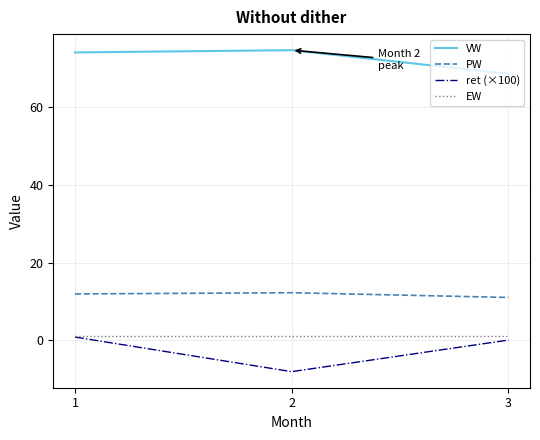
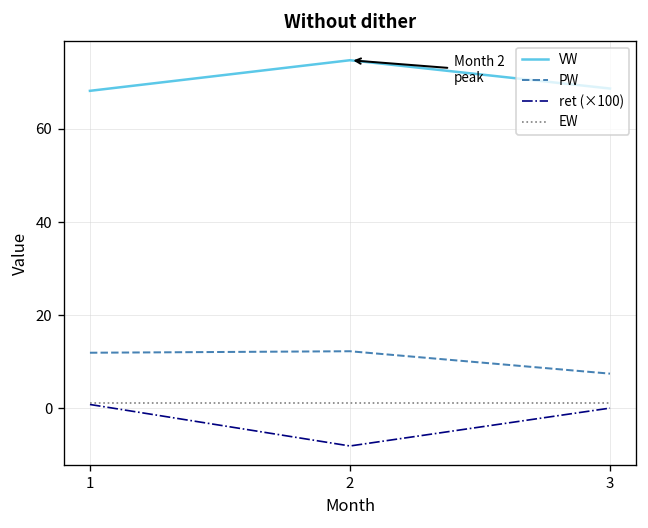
  {
    "VW": {
-     "1": 74
+     "1": 68
    },
    "PW": {
      "1": 12,
      "2": 12,
-     "3": 11
+     "3": 7
    },
    "ret (×100)": {
      "2": -8,
      "3": 0
    },
    "EW": {
      "2": 1,
      "3": 1
    }
  }
